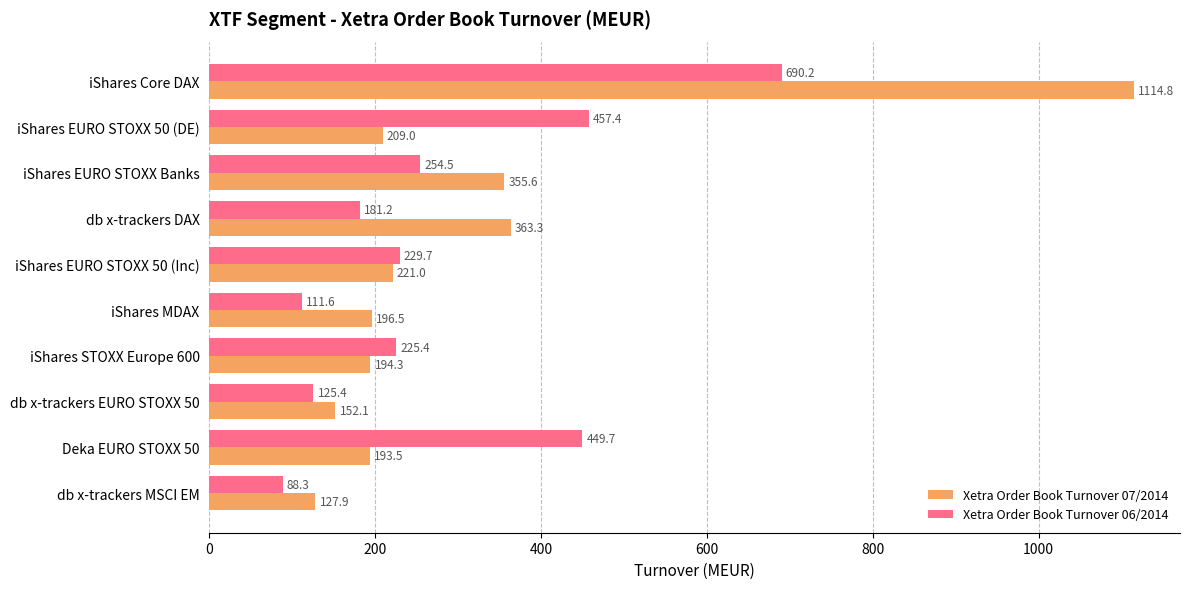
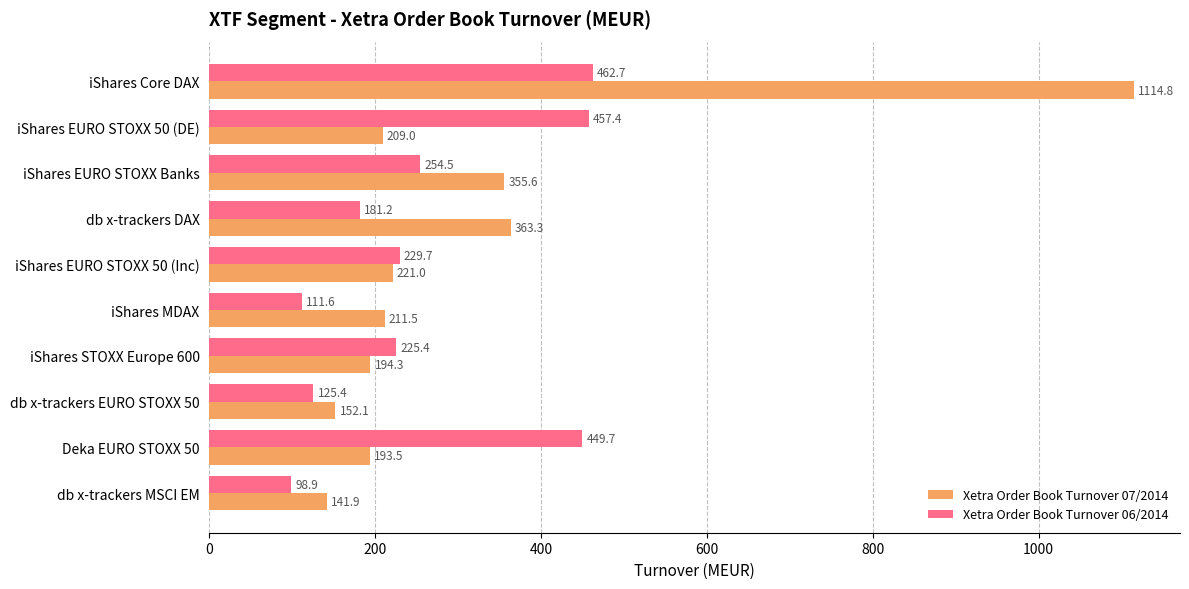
  {
    "Xetra Order Book Turnover 07/2014": {
      "iShares Core DAX": 1114.8,
      "iShares EURO STOXX 50 (DE)": 209.0,
      "iShares EURO STOXX Banks": 355.6,
      "db x-trackers DAX": 363.3,
      "iShares EURO STOXX 50 (Inc)": 221.0,
-     "iShares MDAX": 196.5,
+     "iShares MDAX": 211.5,
      "iShares STOXX Europe 600": 194.3,
      "db x-trackers EURO STOXX 50": 152.1,
      "Deka EURO STOXX 50": 193.5,
-     "db x-trackers MSCI EM": 127.9
+     "db x-trackers MSCI EM": 141.9
    },
    "Xetra Order Book Turnover 06/2014": {
-     "iShares Core DAX": 690.2,
+     "iShares Core DAX": 462.7,
      "iShares EURO STOXX 50 (DE)": 457.4,
      "iShares EURO STOXX Banks": 254.5,
      "db x-trackers DAX": 181.2,
      "iShares EURO STOXX 50 (Inc)": 229.7,
      "iShares MDAX": 111.6,
      "iShares STOXX Europe 600": 225.4,
      "db x-trackers EURO STOXX 50": 125.4,
      "Deka EURO STOXX 50": 449.7,
-     "db x-trackers MSCI EM": 88.3
+     "db x-trackers MSCI EM": 98.9
    }
  }
